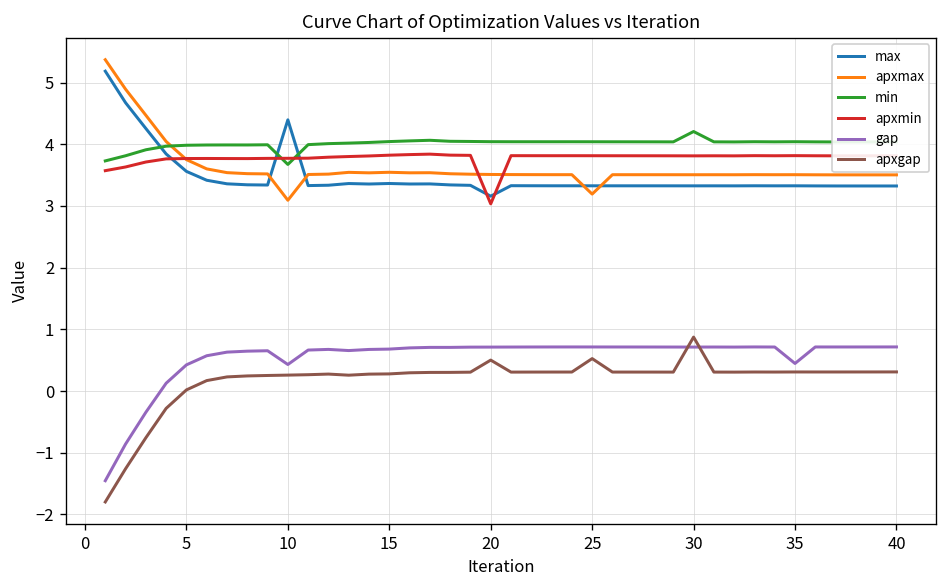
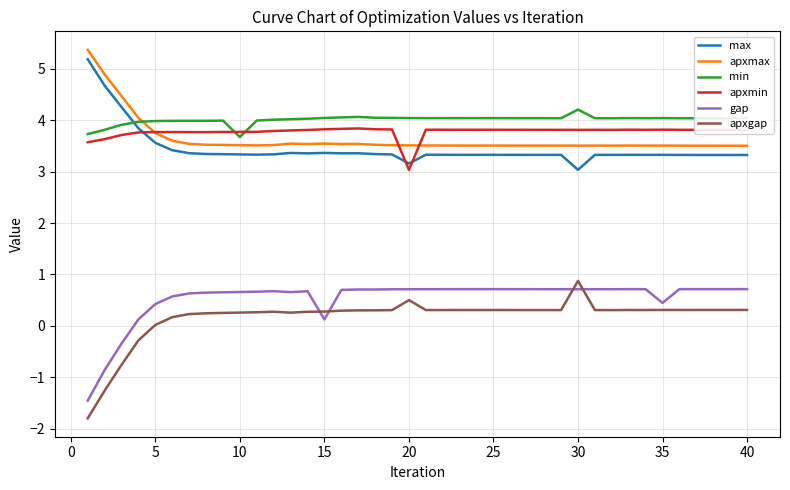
  {
    "max": {
      "5": 3.6,
-     "10": 4.4,
+     "10": 3.3,
      "15": 3.4,
      "20": 3.2,
      "25": 3.3,
-     "30": 3.3,
+     "30": 3.0,
      "35": 3.3,
      "40": 3.3
    },
    "apxmax": {
-     "10": 3.1,
+     "10": 3.5,
      "15": 3.5,
      "20": 3.5,
-     "25": 3.2,
+     "25": 3.5,
      "30": 3.5,
      "35": 3.5,
      "40": 3.5
    },
    "min": {
      "5": 4.0,
      "10": 3.7,
      "15": 4.0,
      "20": 4.0,
      "25": 4.0,
      "30": 4.2,
      "35": 4.0
    },
    "apxmin": {
      "10": 3.8,
      "15": 3.8,
      "20": 3.0,
      "25": 3.8,
      "30": 3.8,
      "35": 3.8
    },
    "gap": {
      "5": 0.4,
-     "10": 0.4,
-     "15": 0.7,
+     "10": 0.7,
+     "15": 0.1,
      "20": 0.7,
      "25": 0.7,
      "30": 0.7,
      "35": 0.4,
      "40": 0.7
    },
    "apxgap": {
      "5": 0.0,
      "10": 0.3,
      "15": 0.3,
      "20": 0.5,
-     "25": 0.5,
+     "25": 0.3,
      "30": 0.9,
      "35": 0.3,
      "40": 0.3
    }
  }
